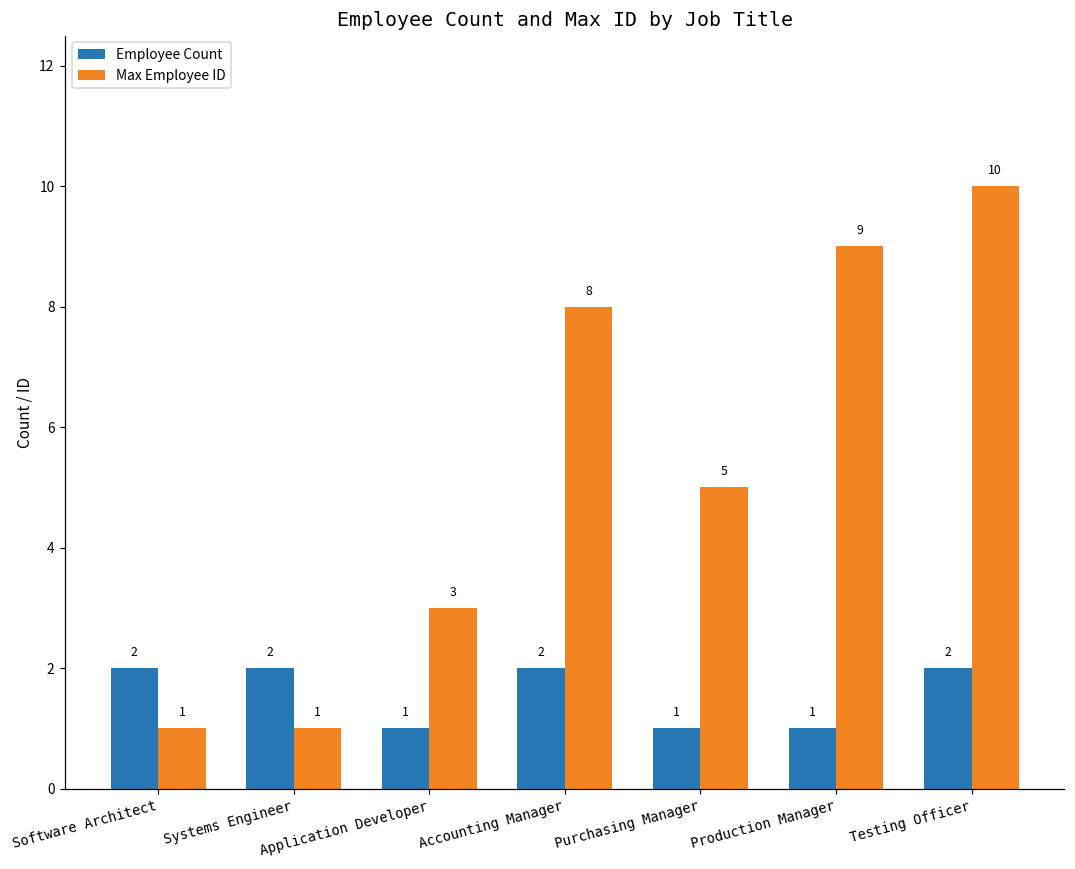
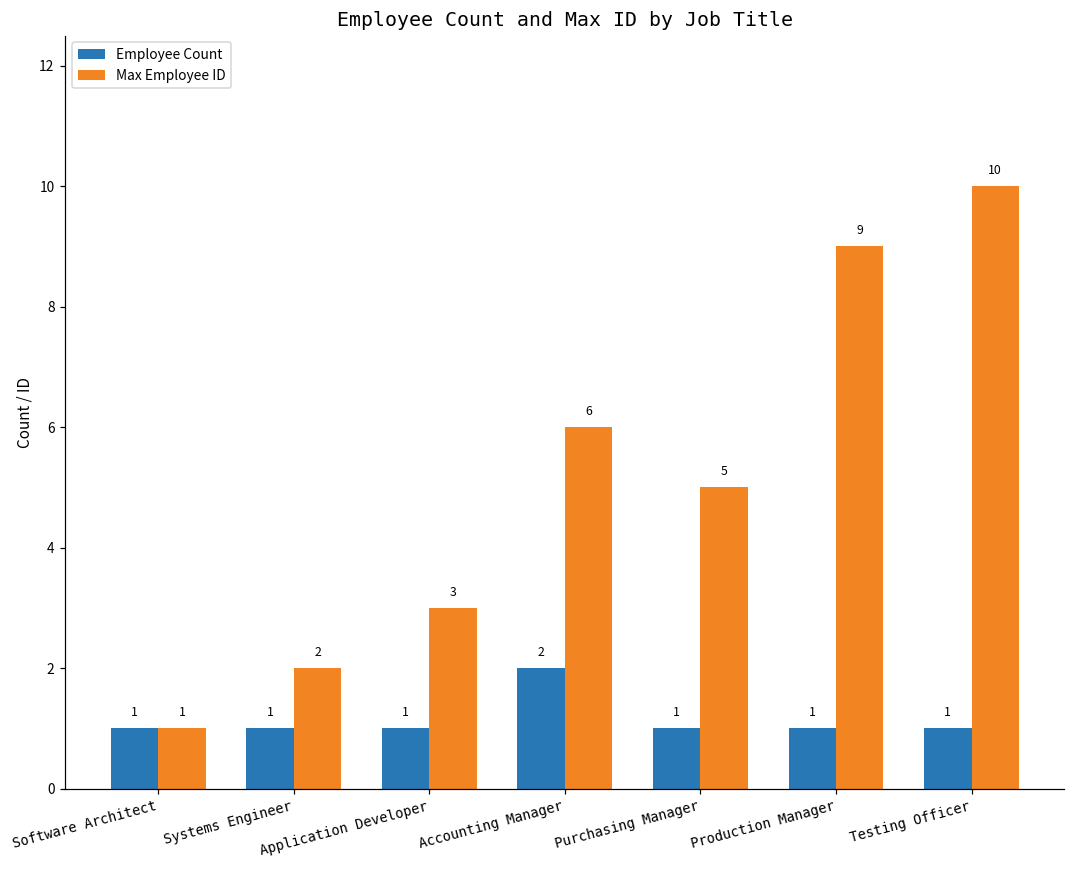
  {
    "Employee Count": {
-     "Software Architect": 2,
-     "Systems Engineer": 2,
+     "Software Architect": 1,
+     "Systems Engineer": 1,
      "Application Developer": 1,
      "Accounting Manager": 2,
      "Purchasing Manager": 1,
      "Production Manager": 1,
-     "Testing Officer": 2
+     "Testing Officer": 1
    },
    "Max Employee ID": {
      "Software Architect": 1,
-     "Systems Engineer": 1,
+     "Systems Engineer": 2,
      "Application Developer": 3,
-     "Accounting Manager": 8,
+     "Accounting Manager": 6,
      "Purchasing Manager": 5,
      "Production Manager": 9,
      "Testing Officer": 10
    }
  }
